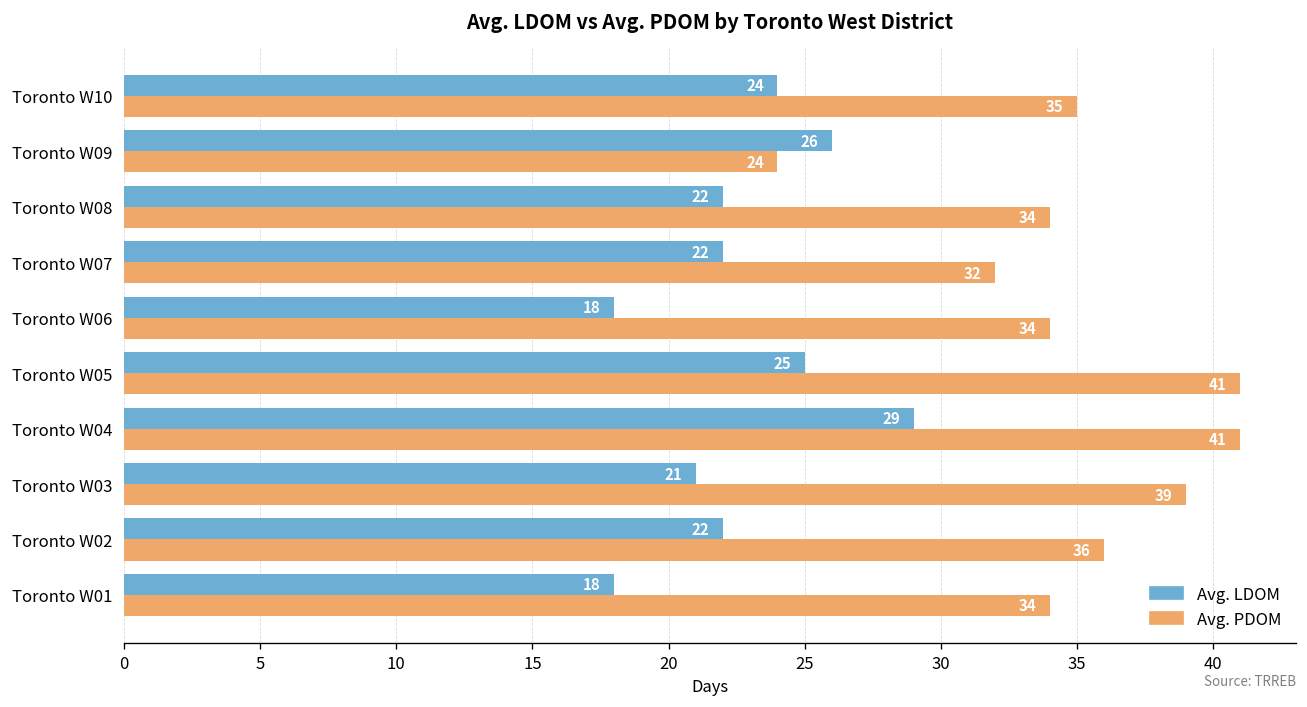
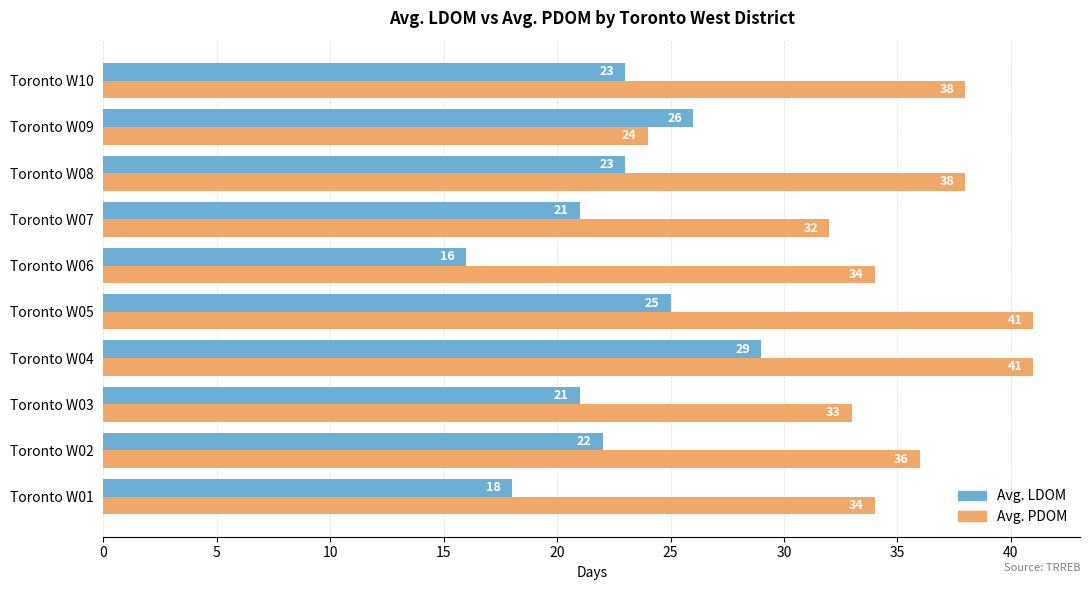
  {
    "Avg. LDOM": {
-     "Toronto W10": 24,
+     "Toronto W10": 23,
      "Toronto W09": 26,
-     "Toronto W08": 22,
-     "Toronto W07": 22,
-     "Toronto W06": 18,
+     "Toronto W08": 23,
+     "Toronto W07": 21,
+     "Toronto W06": 16,
      "Toronto W05": 25,
      "Toronto W04": 29,
      "Toronto W03": 21,
      "Toronto W02": 22,
      "Toronto W01": 18
    },
    "Avg. PDOM": {
-     "Toronto W10": 35,
+     "Toronto W10": 38,
      "Toronto W09": 24,
-     "Toronto W08": 34,
+     "Toronto W08": 38,
      "Toronto W07": 32,
      "Toronto W06": 34,
      "Toronto W05": 41,
      "Toronto W04": 41,
-     "Toronto W03": 39,
+     "Toronto W03": 33,
      "Toronto W02": 36,
      "Toronto W01": 34
    }
  }
